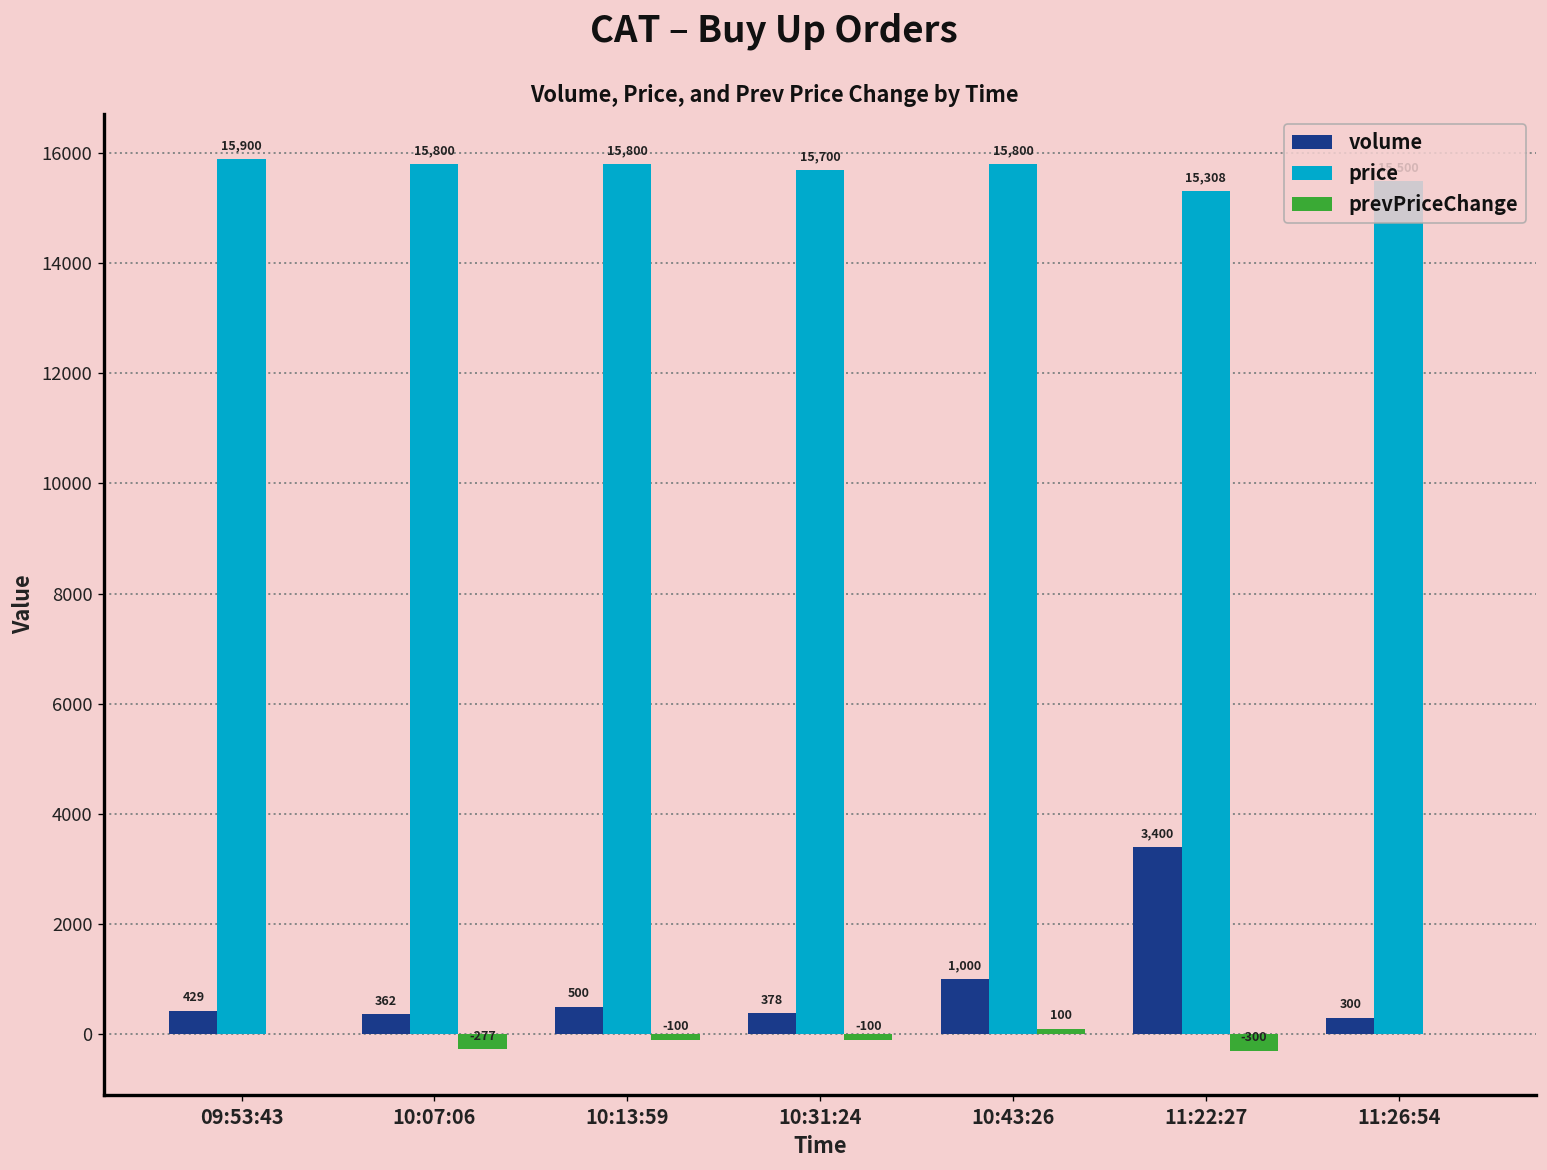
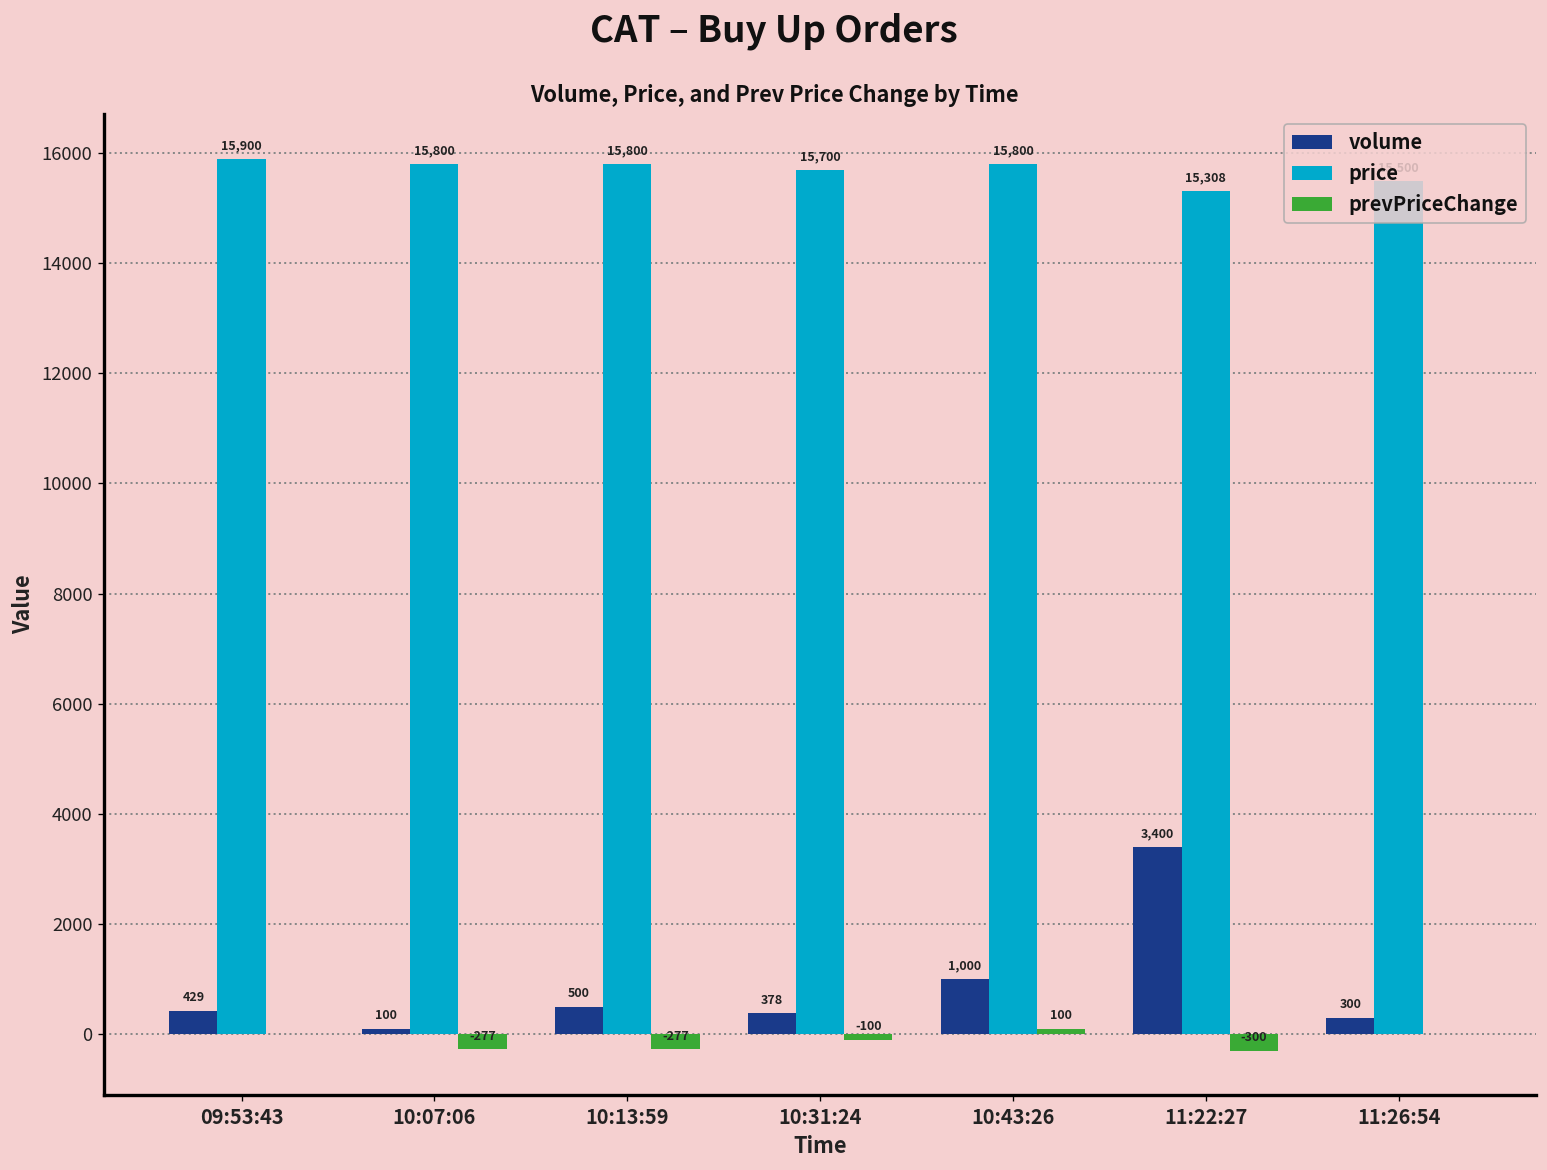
  {
    "volume": {
      "09:53:43": "429",
-     "10:07:06": "362",
+     "10:07:06": "100",
      "10:13:59": "500",
      "10:31:24": "378",
      "10:43:26": "1,000",
      "11:22:27": "3,400",
      "11:26:54": "300"
    },
    "price": {
      "09:53:43": "15,900",
      "10:07:06": "15,800",
      "10:13:59": "15,800",
      "10:31:24": "15,700",
      "10:43:26": "15,800",
      "11:22:27": "15,308"
    },
    "prevPriceChange": {
      "10:07:06": "-277",
-     "10:13:59": "-100",
+     "10:13:59": "-277",
      "10:31:24": "-100",
      "10:43:26": "100",
      "11:22:27": "-300"
    }
  }
